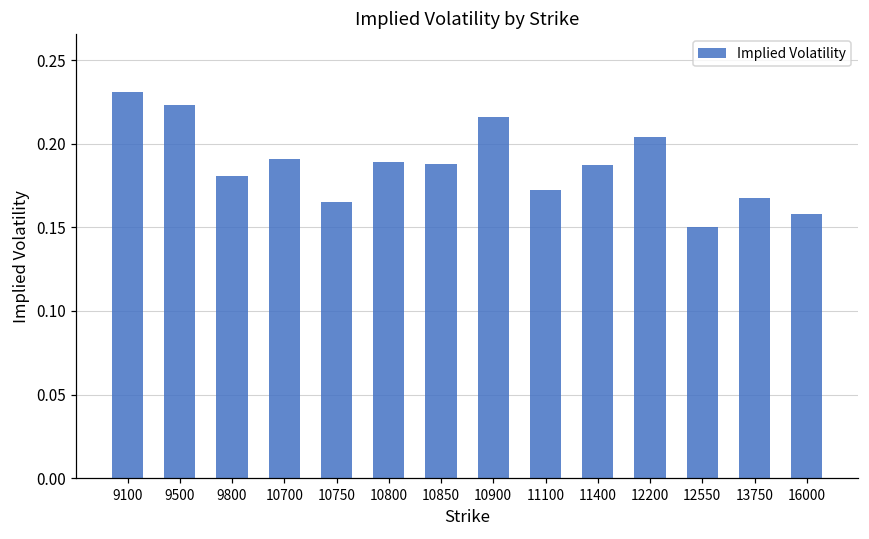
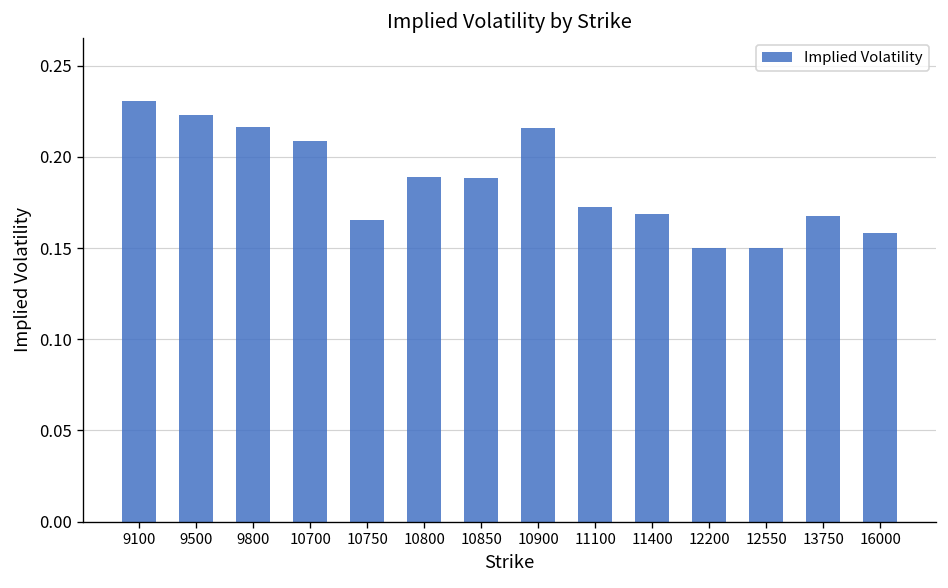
  {
    "9100": 0.231,
    "9500": 0.223,
-   "9800": 0.180,
-   "10700": 0.191,
+   "9800": 0.216,
+   "10700": 0.208,
    "10750": 0.165,
    "10800": 0.189,
    "10850": 0.188,
    "10900": 0.216,
    "11100": 0.172,
-   "11400": 0.187,
-   "12200": 0.204,
+   "11400": 0.168,
+   "12200": 0.150,
    "12550": 0.150,
    "13750": 0.168,
    "16000": 0.158
  }
